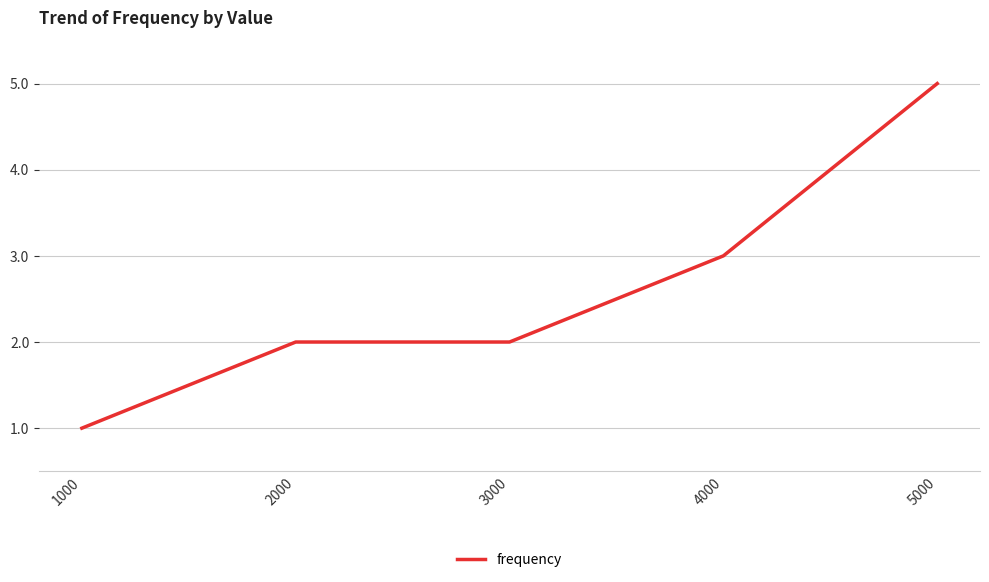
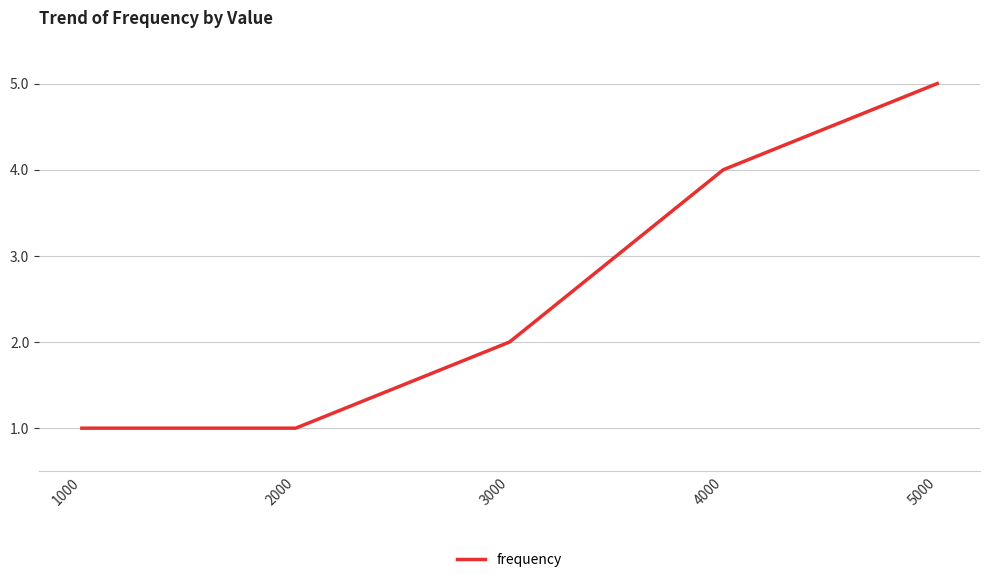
  {
    "1000": 1,
-   "2000": 2,
+   "2000": 1,
    "3000": 2,
-   "4000": 3,
+   "4000": 4,
    "5000": 5
  }
